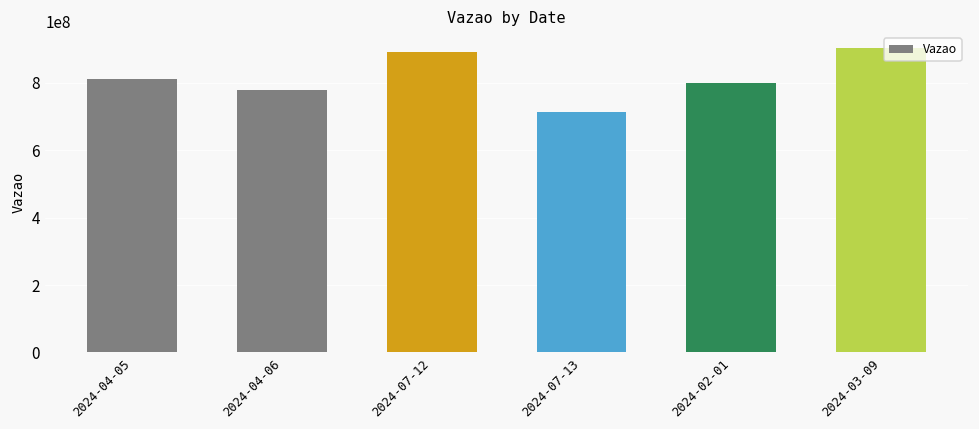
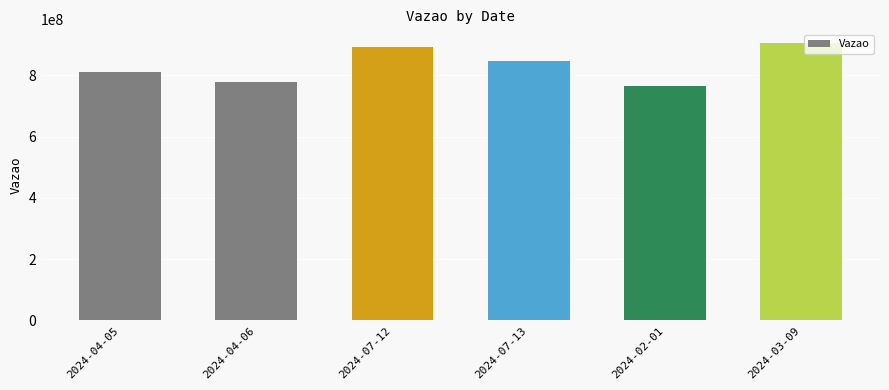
  {
    "2024-04-05": 810000000,
    "2024-04-06": 780000000,
    "2024-07-12": 890000000,
-   "2024-07-13": 710000000,
-   "2024-02-01": 800000000,
+   "2024-07-13": 850000000,
+   "2024-02-01": 760000000,
    "2024-03-09": 910000000
  }
